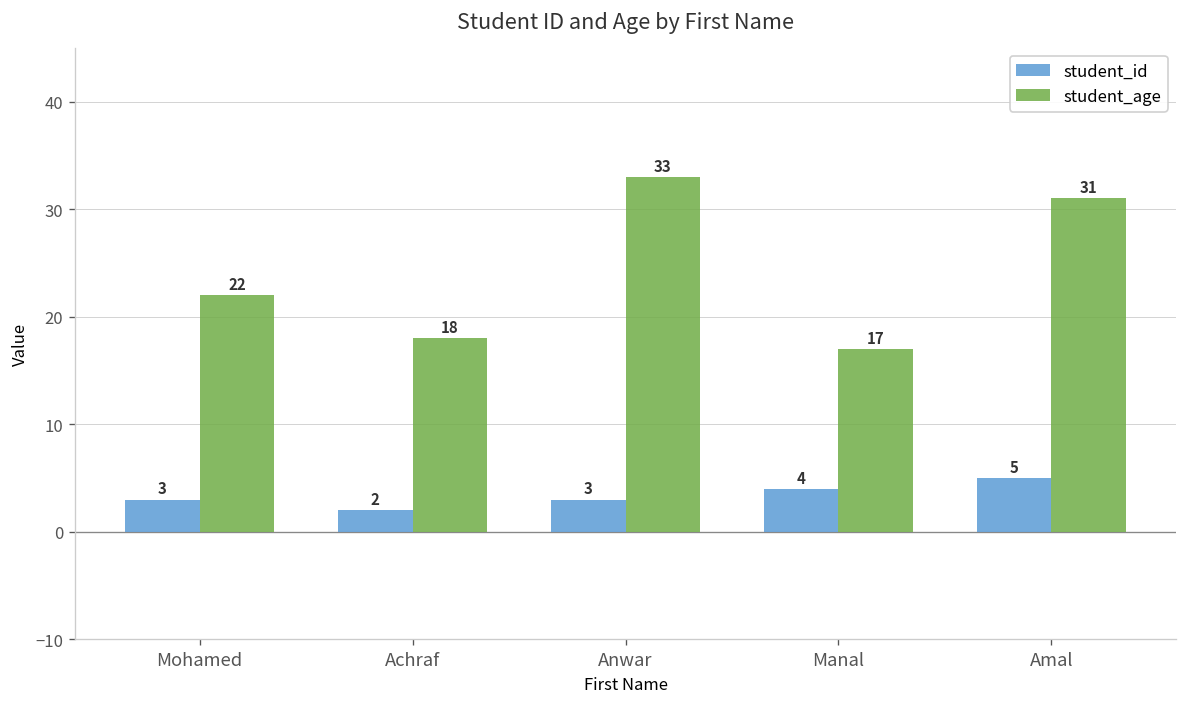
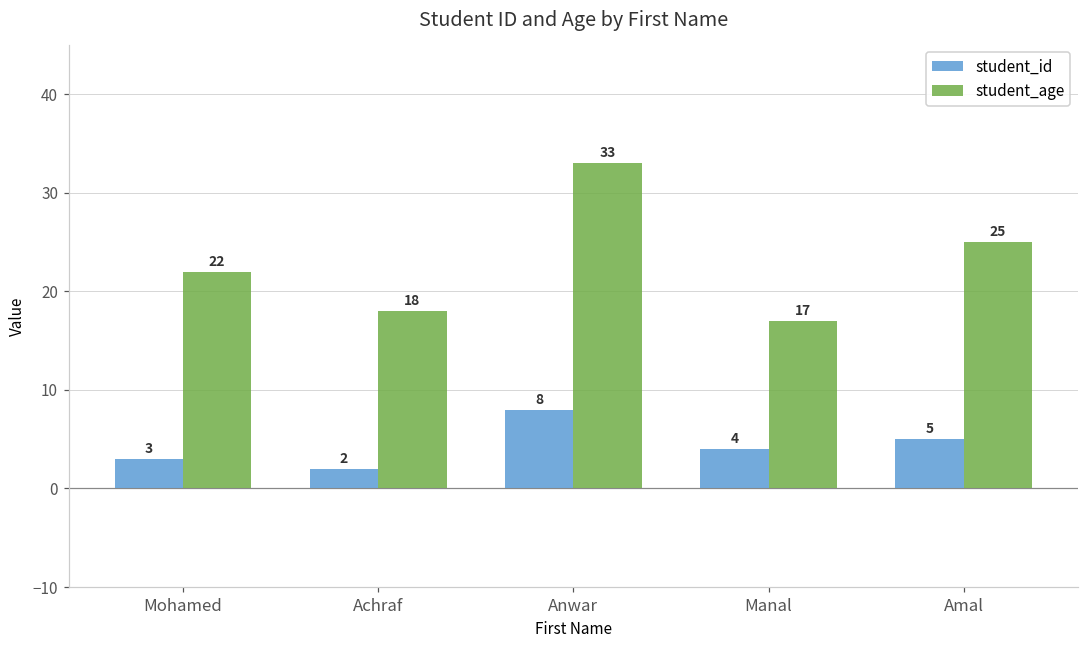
  {
    "student_id": {
      "Mohamed": 3,
      "Achraf": 2,
-     "Anwar": 3,
+     "Anwar": 8,
      "Manal": 4,
      "Amal": 5
    },
    "student_age": {
      "Mohamed": 22,
      "Achraf": 18,
      "Anwar": 33,
      "Manal": 17,
-     "Amal": 31
+     "Amal": 25
    }
  }
